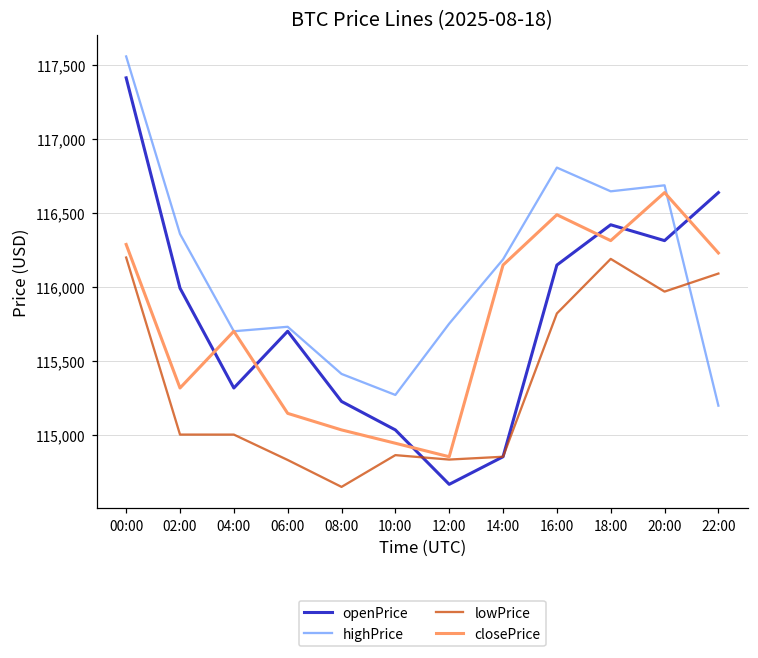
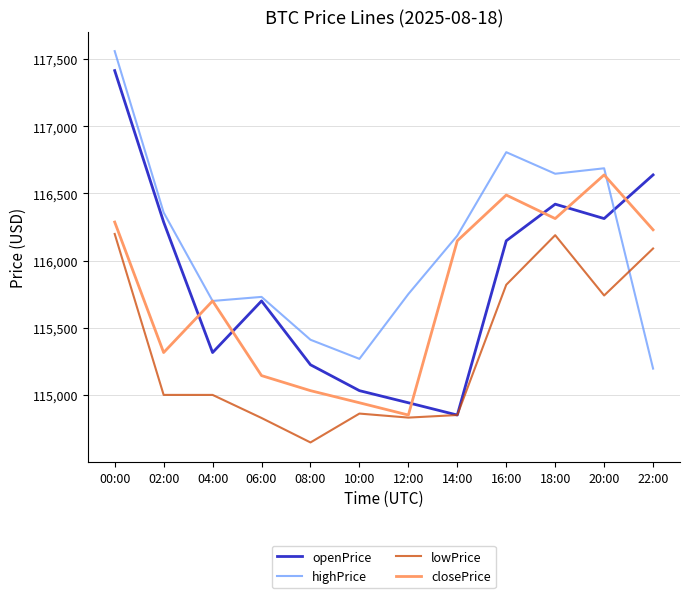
  {
    "openPrice": {
      "00:00": "117,410",
-     "02:00": "115,990",
+     "02:00": "116,290",
      "04:00": "115,320",
      "06:00": "115,700",
      "08:00": "115,220",
      "10:00": "115,030",
-     "12:00": "114,660",
+     "12:00": "114,940",
      "16:00": "116,150",
      "18:00": "116,420",
      "20:00": "116,310",
      "22:00": "116,640"
    },
    "highPrice": {
      "00:00": "117,560",
      "02:00": "116,360",
      "06:00": "115,730",
      "08:00": "115,410",
      "10:00": "115,270",
      "12:00": "115,750",
      "14:00": "116,190",
      "16:00": "116,810",
      "18:00": "116,650",
      "20:00": "116,690",
      "22:00": "115,200"
    },
    "lowPrice": {
      "00:00": "116,200",
      "02:00": "115,000",
      "04:00": "115,000",
      "06:00": "114,830",
      "08:00": "114,650",
      "10:00": "114,860",
      "12:00": "114,830",
      "16:00": "115,820",
      "18:00": "116,190",
-     "20:00": "115,970",
+     "20:00": "115,740",
      "22:00": "116,090"
    },
    "closePrice": {
      "00:00": "116,290",
      "02:00": "115,320",
      "06:00": "115,140",
      "08:00": "115,030",
      "10:00": "114,940",
      "12:00": "114,850",
      "14:00": "116,150",
      "16:00": "116,490",
      "18:00": "116,310",
      "20:00": "116,640",
      "22:00": "116,230"
    }
  }
